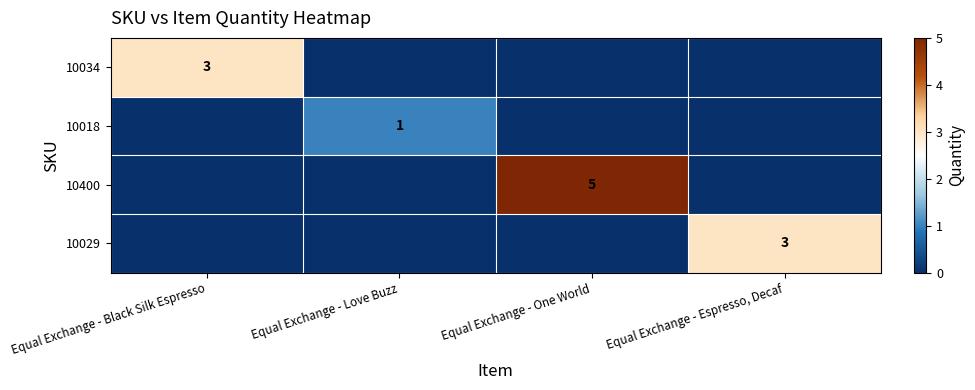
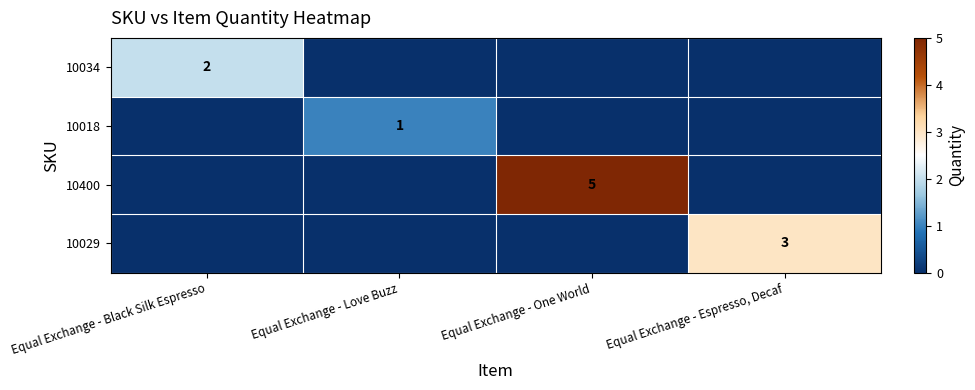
  {
    "10034": {
-     "Equal Exchange - Black Silk Espresso": 3
+     "Equal Exchange - Black Silk Espresso": 2
    },
    "10018": {
      "Equal Exchange - Love Buzz": 1
    },
    "10400": {
      "Equal Exchange - One World": 5
    },
    "10029": {
      "Equal Exchange - Espresso, Decaf": 3
    }
  }
